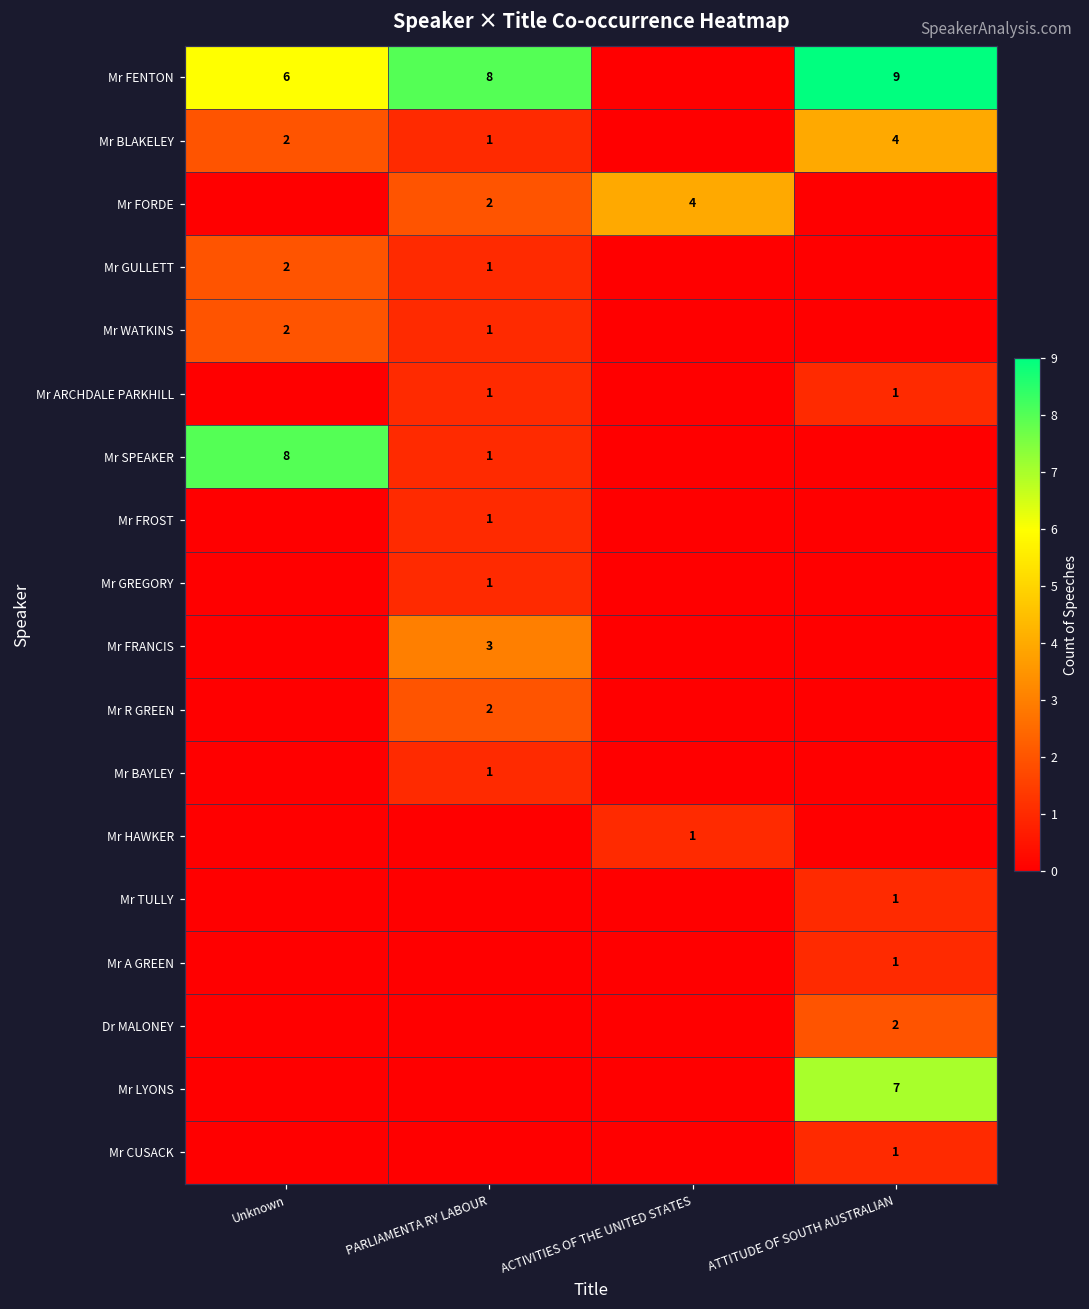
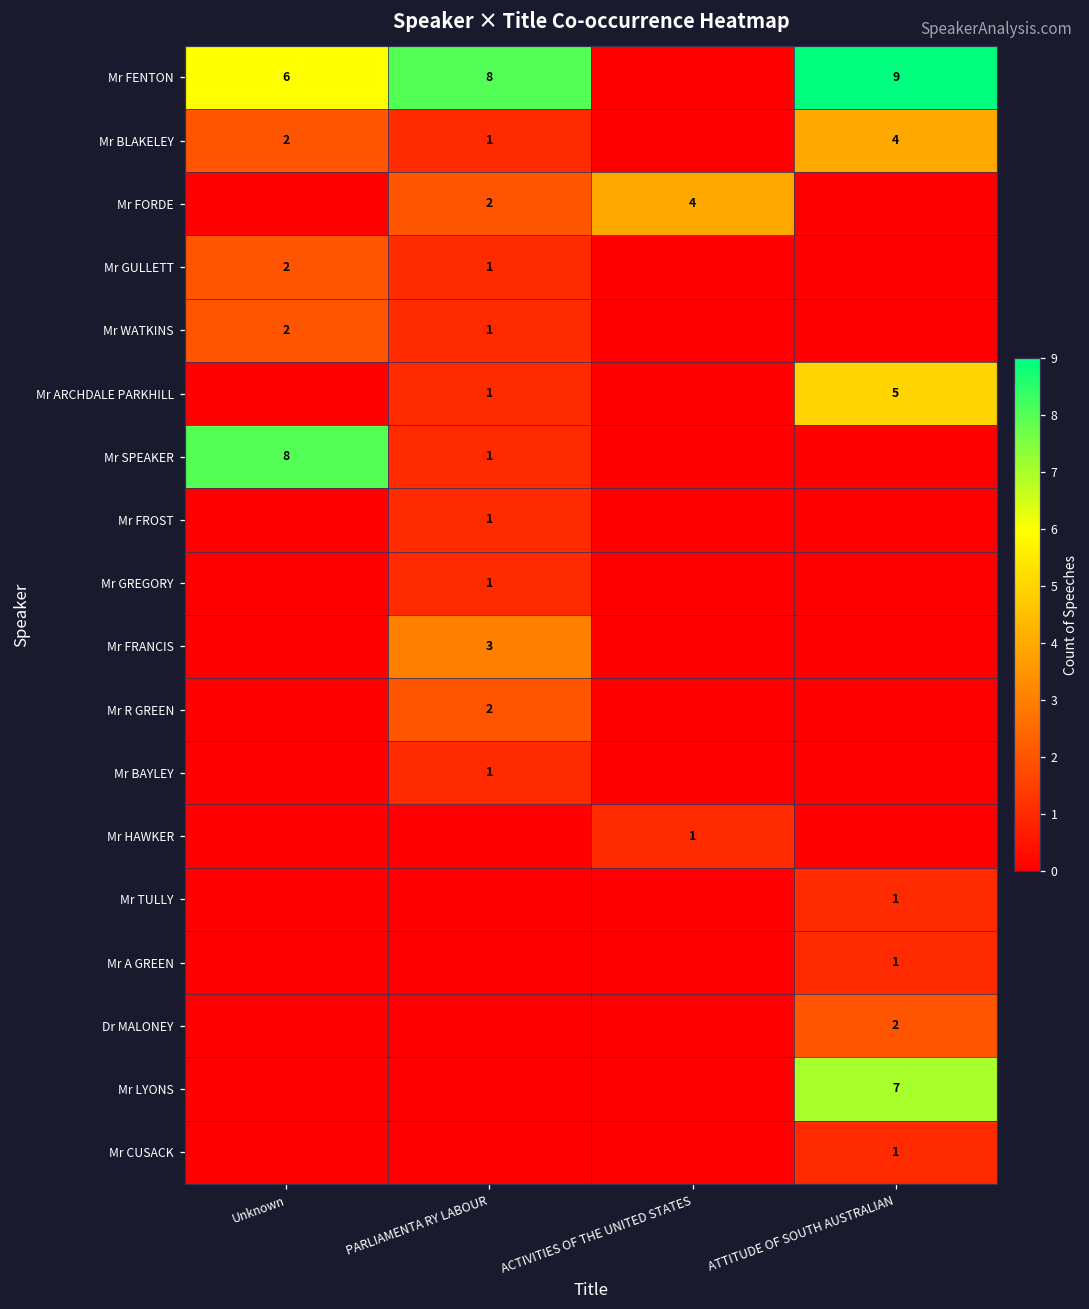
  {
    "Mr FENTON": {
      "Unknown": 6,
      "PARLIAMENTA RY LABOUR": 8,
      "ATTITUDE OF SOUTH AUSTRALIAN": 9
    },
    "Mr BLAKELEY": {
      "Unknown": 2,
      "PARLIAMENTA RY LABOUR": 1,
      "ATTITUDE OF SOUTH AUSTRALIAN": 4
    },
    "Mr FORDE": {
      "PARLIAMENTA RY LABOUR": 2,
      "ACTIVITIES OF THE UNITED STATES": 4
    },
    "Mr GULLETT": {
      "Unknown": 2,
      "PARLIAMENTA RY LABOUR": 1
    },
    "Mr WATKINS": {
      "Unknown": 2,
      "PARLIAMENTA RY LABOUR": 1
    },
    "Mr ARCHDALE PARKHILL": {
      "PARLIAMENTA RY LABOUR": 1,
-     "ATTITUDE OF SOUTH AUSTRALIAN": 1
+     "ATTITUDE OF SOUTH AUSTRALIAN": 5
    },
    "Mr SPEAKER": {
      "Unknown": 8,
      "PARLIAMENTA RY LABOUR": 1
    },
    "Mr FROST": {
      "PARLIAMENTA RY LABOUR": 1
    },
    "Mr GREGORY": {
      "PARLIAMENTA RY LABOUR": 1
    },
    "Mr FRANCIS": {
      "PARLIAMENTA RY LABOUR": 3
    },
    "Mr R GREEN": {
      "PARLIAMENTA RY LABOUR": 2
    },
    "Mr BAYLEY": {
      "PARLIAMENTA RY LABOUR": 1
    },
    "Mr HAWKER": {
      "ACTIVITIES OF THE UNITED STATES": 1
    },
    "Mr TULLY": {
      "ATTITUDE OF SOUTH AUSTRALIAN": 1
    },
    "Mr A GREEN": {
      "ATTITUDE OF SOUTH AUSTRALIAN": 1
    },
    "Dr MALONEY": {
      "ATTITUDE OF SOUTH AUSTRALIAN": 2
    },
    "Mr LYONS": {
      "ATTITUDE OF SOUTH AUSTRALIAN": 7
    },
    "Mr CUSACK": {
      "ATTITUDE OF SOUTH AUSTRALIAN": 1
    }
  }
